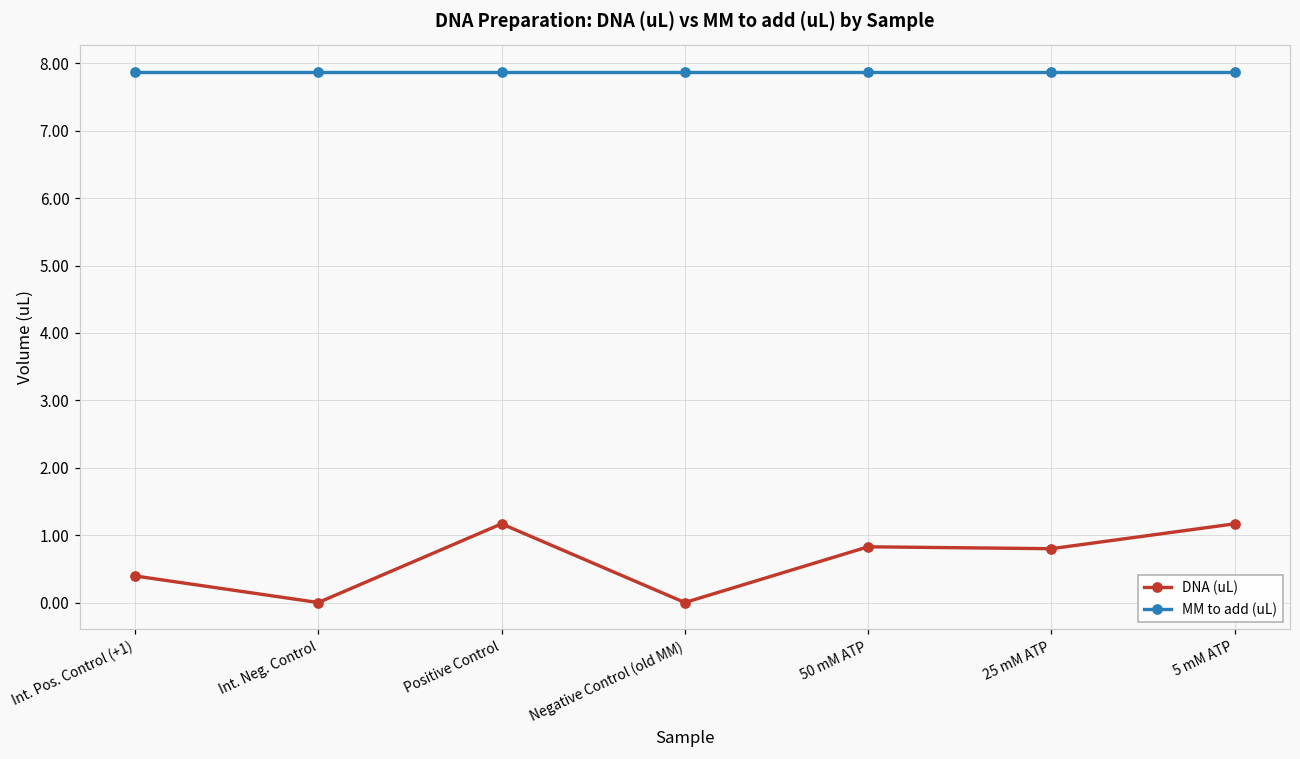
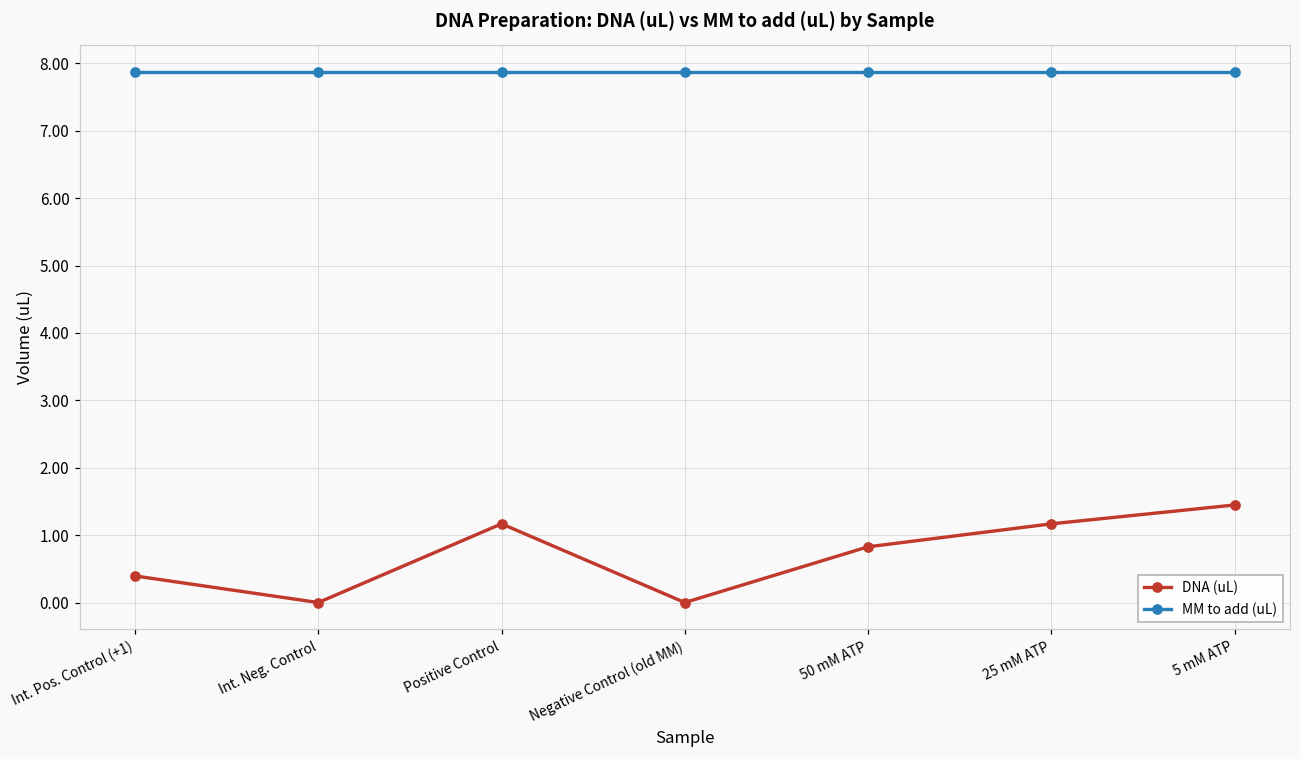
  {
    "DNA (uL)": {
      "Int. Pos. Control (+1)": 0.4,
      "Int. Neg. Control": 0.0,
      "Positive Control": 1.2,
      "Negative Control (old MM)": 0.0,
      "50 mM ATP": 0.8,
-     "25 mM ATP": 0.8,
-     "5 mM ATP": 1.2
+     "25 mM ATP": 1.2,
+     "5 mM ATP": 1.4
    },
    "MM to add (uL)": {
      "Int. Pos. Control (+1)": 7.9,
      "Int. Neg. Control": 7.9,
      "Positive Control": 7.9,
      "Negative Control (old MM)": 7.9,
      "50 mM ATP": 7.9,
      "25 mM ATP": 7.9,
      "5 mM ATP": 7.9
    }
  }
